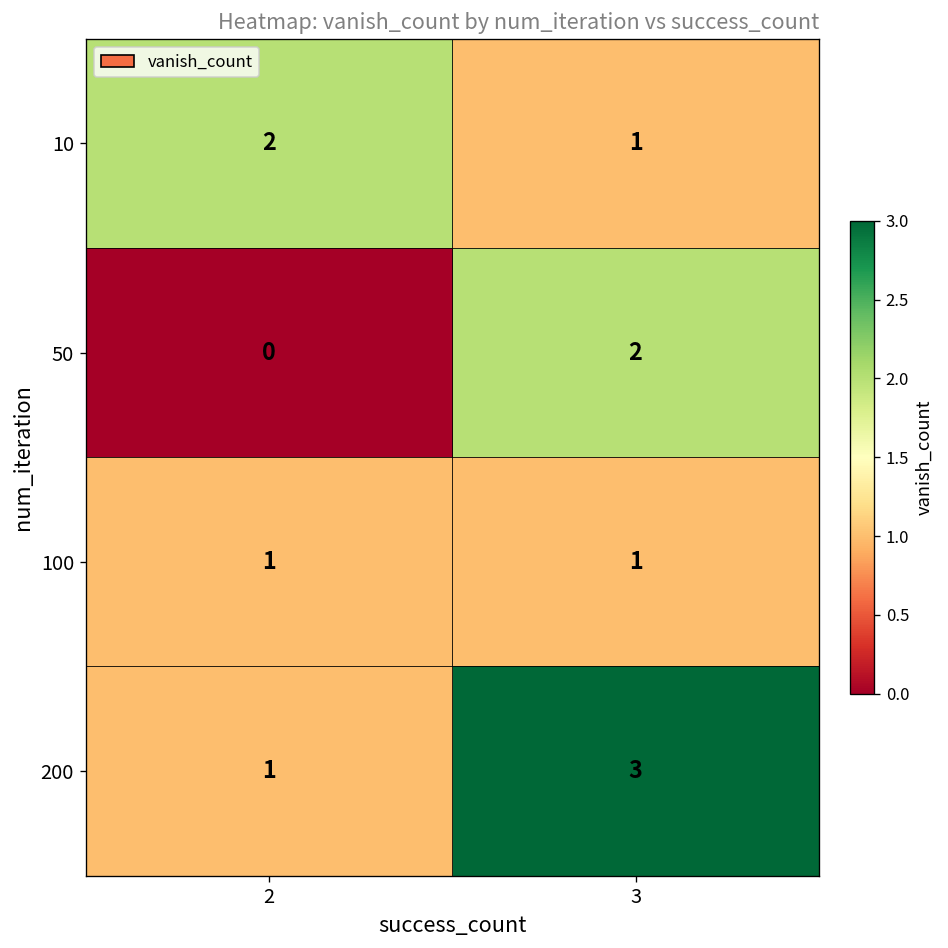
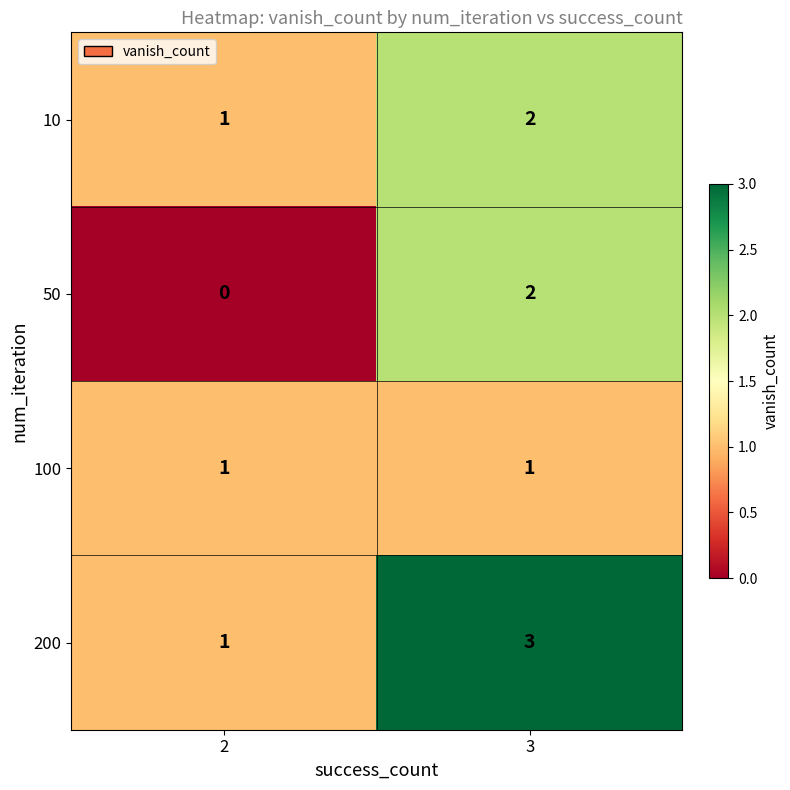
  {
    "10": {
-     "2": 2,
-     "3": 1
+     "2": 1,
+     "3": 2
    },
    "50": {
      "2": 0,
      "3": 2
    },
    "100": {
      "2": 1,
      "3": 1
    },
    "200": {
      "2": 1,
      "3": 3
    }
  }
